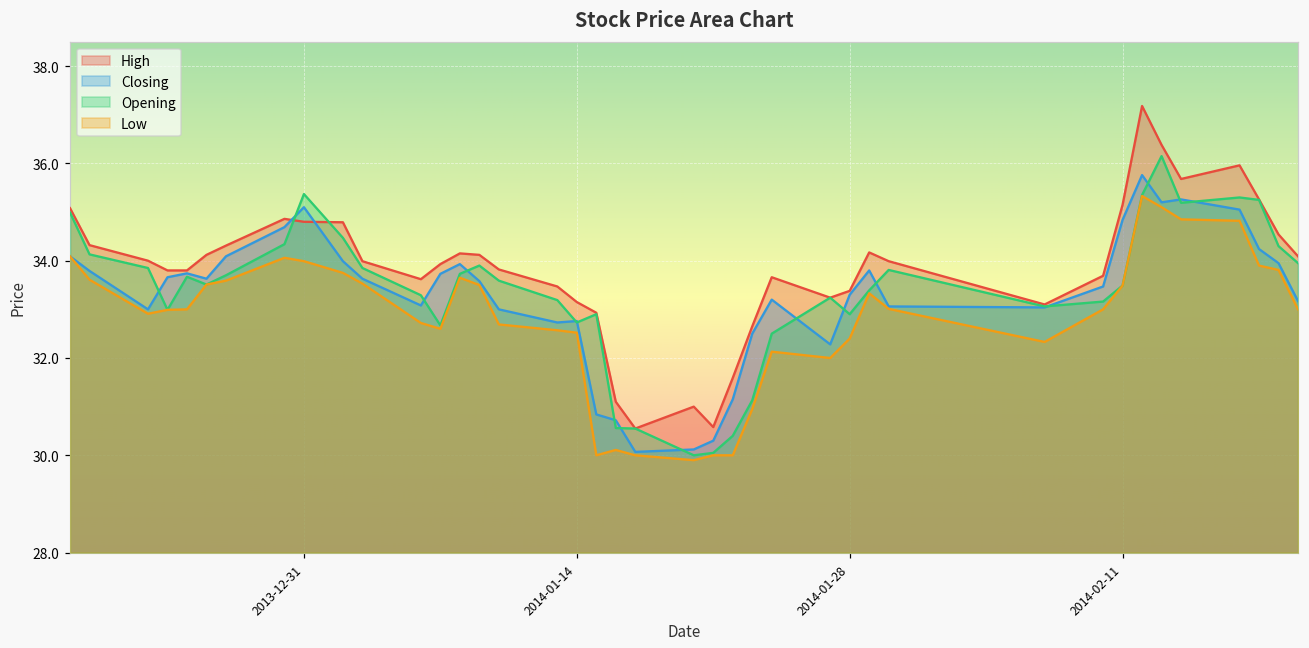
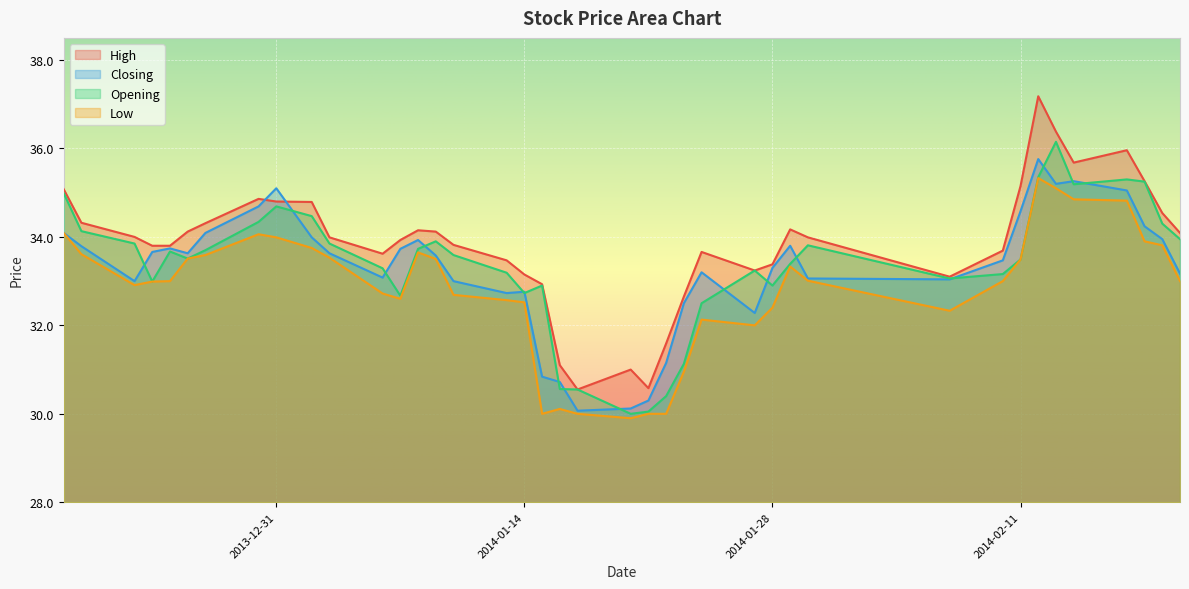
  {
    "Closing": {
      "2013-12-31": 35.1,
      "2014-01-28": 33.3,
-     "2014-02-11": 34.8
+     "2014-02-11": 34.6
    },
    "Opening": {
-     "2013-12-31": 35.4,
+     "2013-12-31": 34.7,
      "2014-01-28": 32.9
    }
  }
